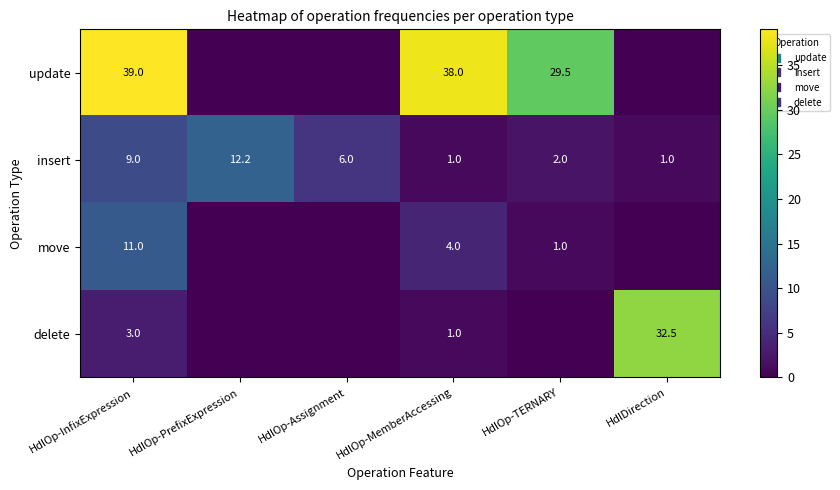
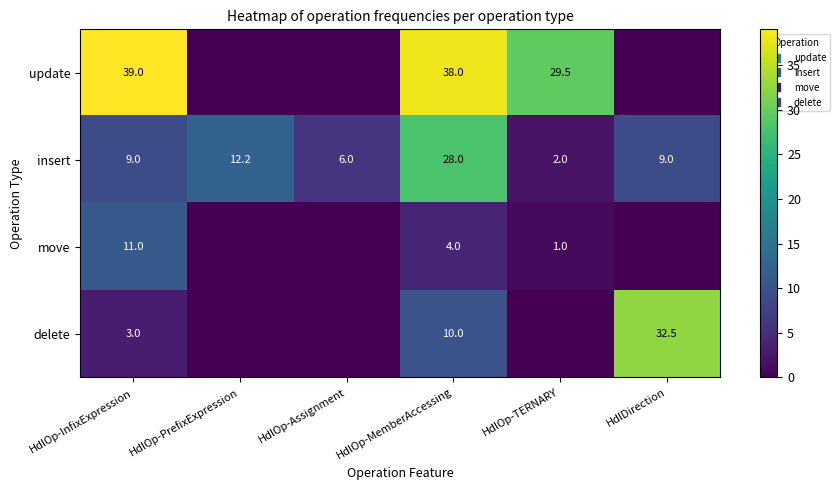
  {
    "update": {
      "HdlOp-InfixExpression": 39.0,
      "HdlOp-MemberAccessing": 38.0,
      "HdlOp-TERNARY": 29.5
    },
    "insert": {
      "HdlOp-InfixExpression": 9.0,
      "HdlOp-PrefixExpression": 12.2,
      "HdlOp-Assignment": 6.0,
-     "HdlOp-MemberAccessing": 1.0,
+     "HdlOp-MemberAccessing": 28.0,
      "HdlOp-TERNARY": 2.0,
-     "HdlDirection": 1.0
+     "HdlDirection": 9.0
    },
    "move": {
      "HdlOp-InfixExpression": 11.0,
      "HdlOp-MemberAccessing": 4.0,
      "HdlOp-TERNARY": 1.0
    },
    "delete": {
      "HdlOp-InfixExpression": 3.0,
-     "HdlOp-MemberAccessing": 1.0,
+     "HdlOp-MemberAccessing": 10.0,
      "HdlDirection": 32.5
    }
  }
